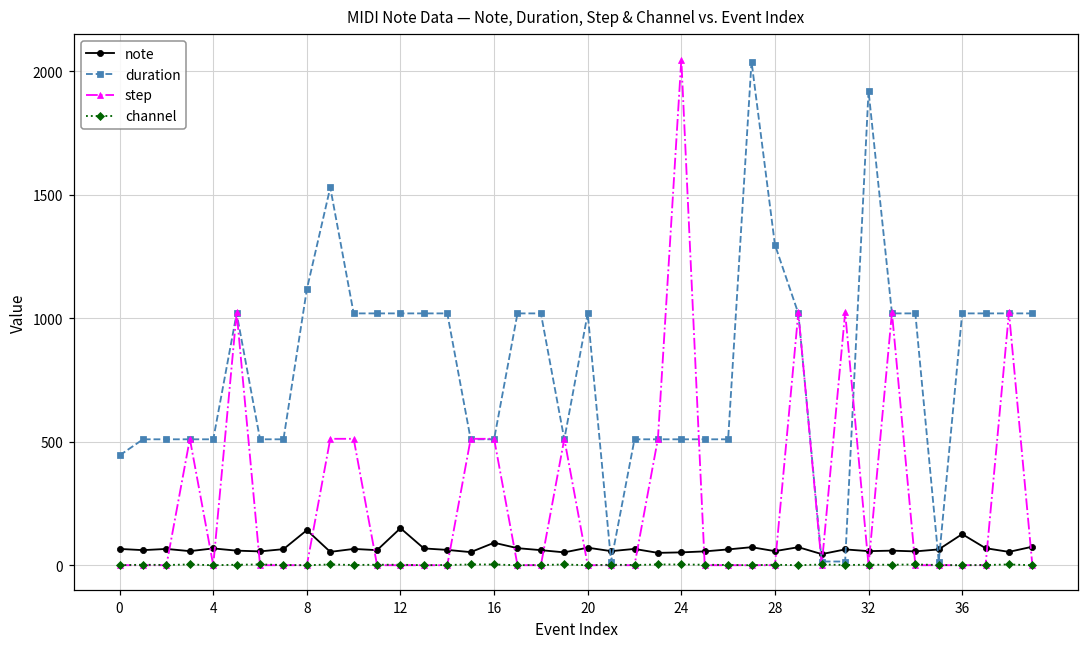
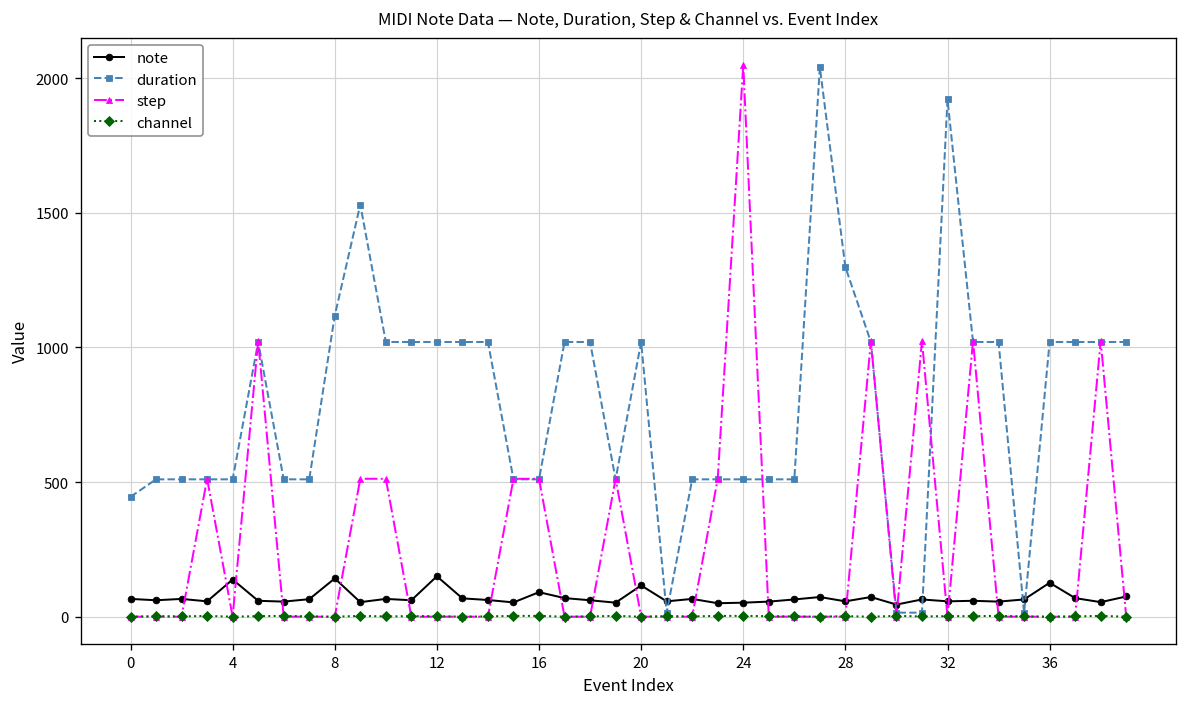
  {
    "note": {
      "0": 70,
-     "4": 70,
+     "4": 140,
      "8": 140,
      "12": 150,
      "16": 90,
-     "20": 70,
+     "20": 120,
      "24": 50,
      "28": 60,
      "32": 60,
      "36": 130
    },
    "duration": {
      "0": 450,
      "4": 510,
      "8": 1120,
      "12": 1020,
      "20": 1020,
      "24": 510,
      "28": 1300,
      "32": 1920,
      "36": 1020
    },
    "step": {
      "24": 2050
    },
    "channel": {
      "16": 0,
      "24": 0
    }
  }
